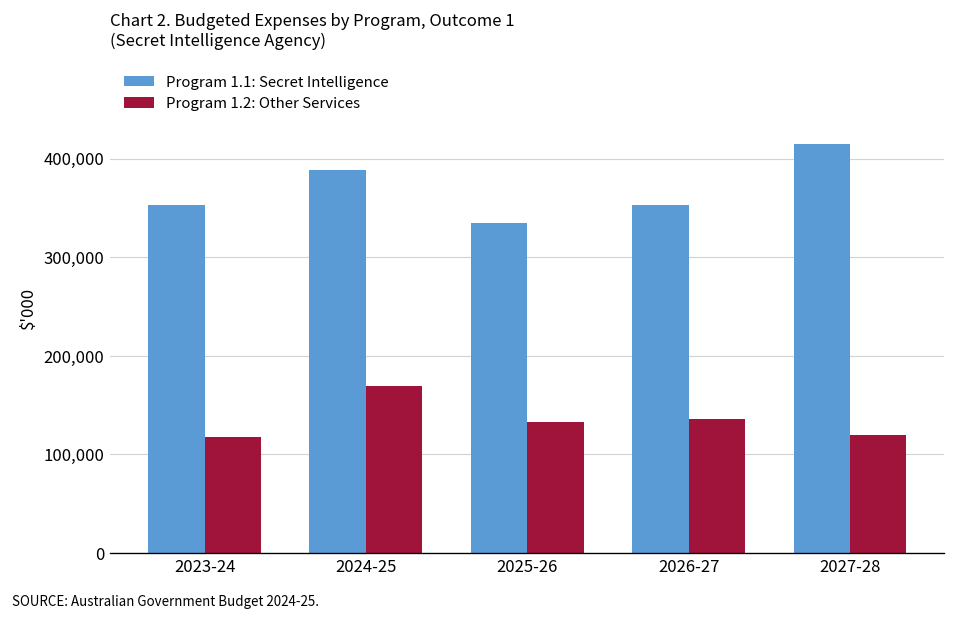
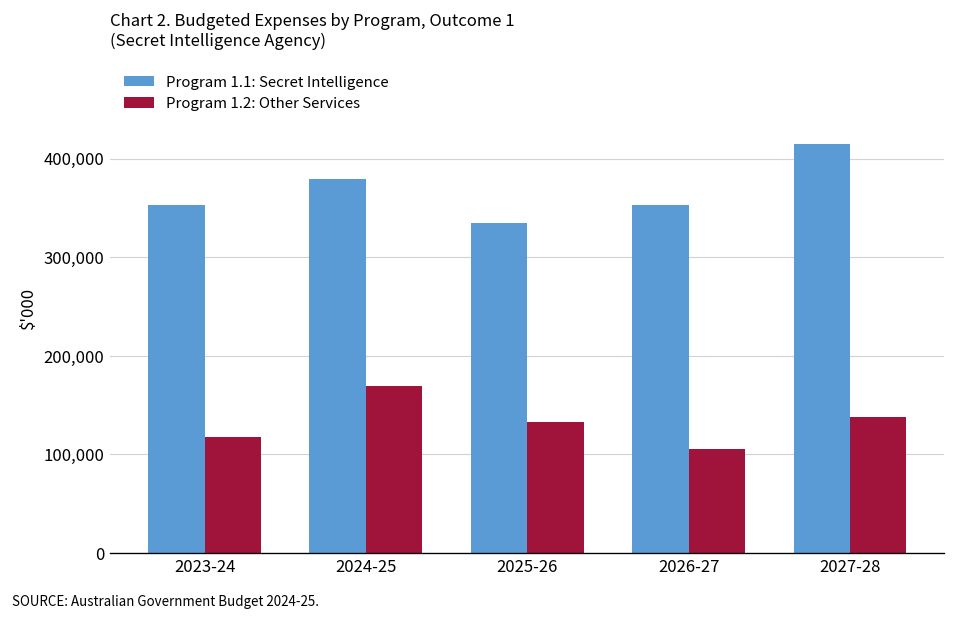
  {
    "Program 1.1: Secret Intelligence": {
      "2023-24": "350,000",
-     "2024-25": "390,000",
+     "2024-25": "380,000",
      "2025-26": "330,000",
      "2026-27": "350,000",
      "2027-28": "410,000"
    },
    "Program 1.2: Other Services": {
      "2023-24": "120,000",
      "2024-25": "170,000",
      "2025-26": "130,000",
-     "2026-27": "140,000",
-     "2027-28": "120,000"
+     "2026-27": "110,000",
+     "2027-28": "140,000"
    }
  }
